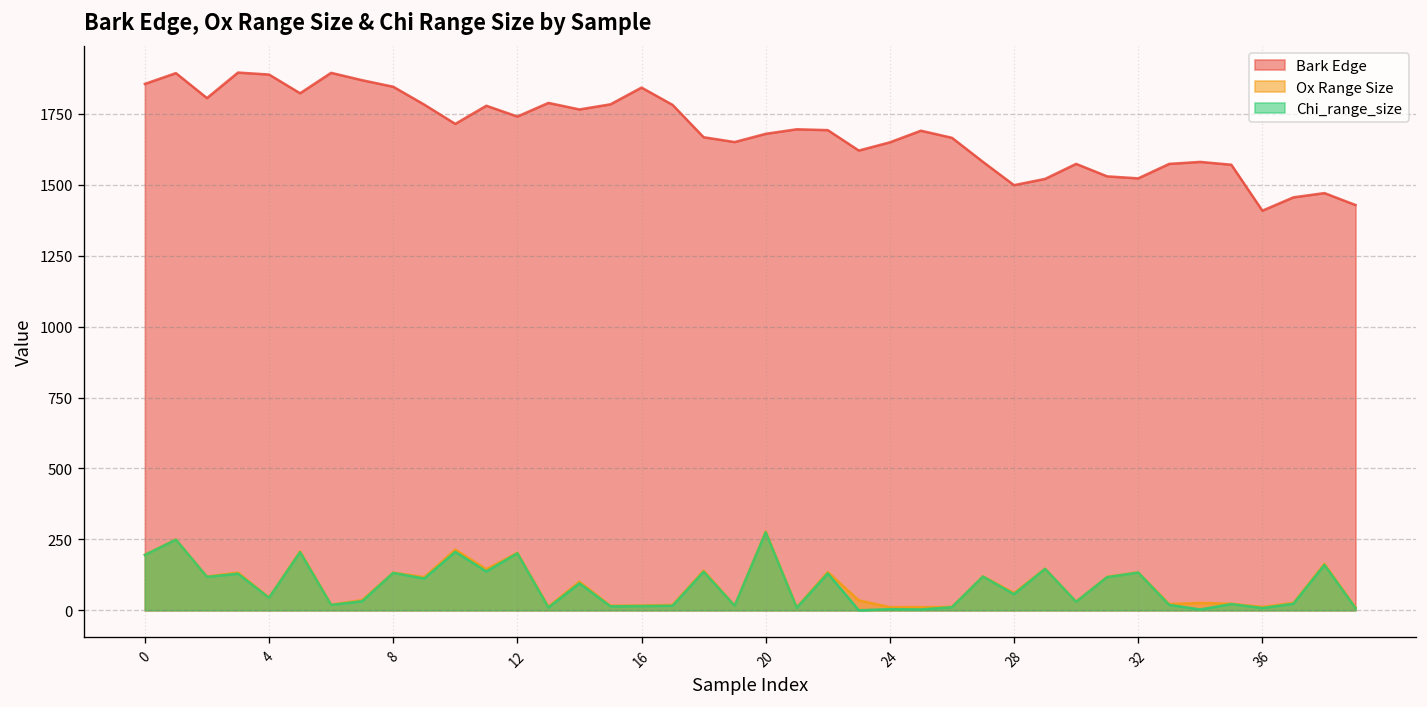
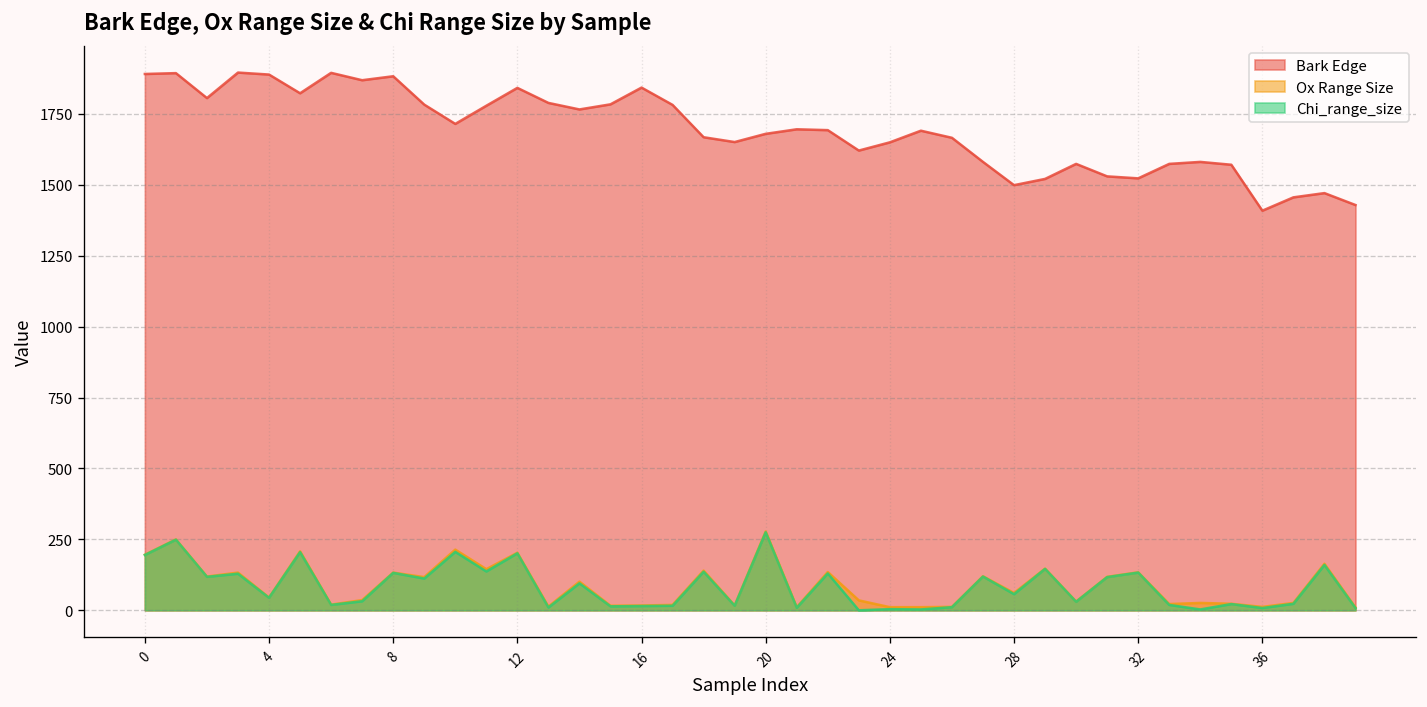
  {
    "Bark Edge": {
-     "0": 1860,
+     "0": 1890,
      "4": 1890,
-     "8": 1850,
-     "12": 1740,
+     "8": 1880,
+     "12": 1840,
      "16": 1840,
      "20": 1680,
      "24": 1650,
      "28": 1500,
      "32": 1520,
      "36": 1410
    }
  }
